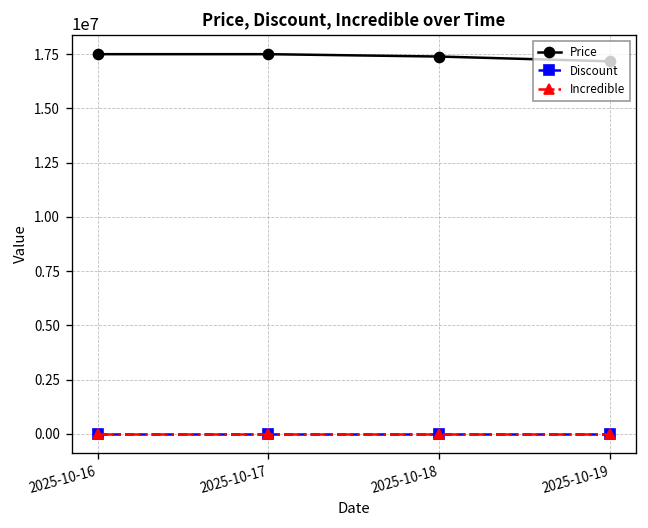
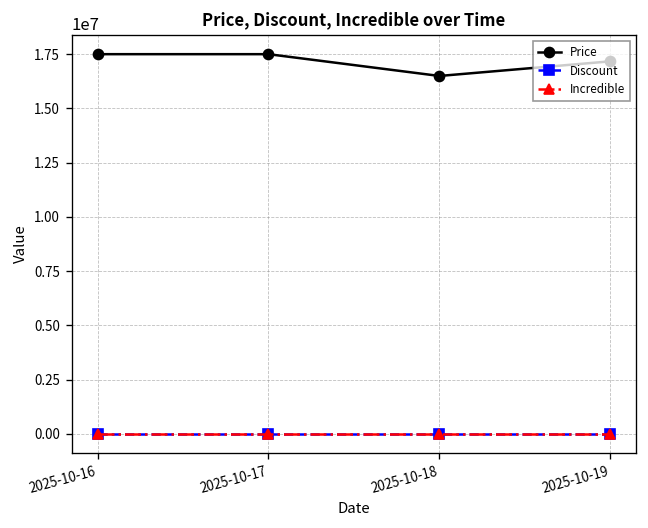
  {
    "Price": {
      "2025-10-16": 17500000,
      "2025-10-17": 17500000,
-     "2025-10-18": 17400000
+     "2025-10-18": 16500000
    },
    "Incredible": {
      "2025-10-16": 0,
      "2025-10-17": 0,
      "2025-10-18": 0,
      "2025-10-19": 0
    }
  }
